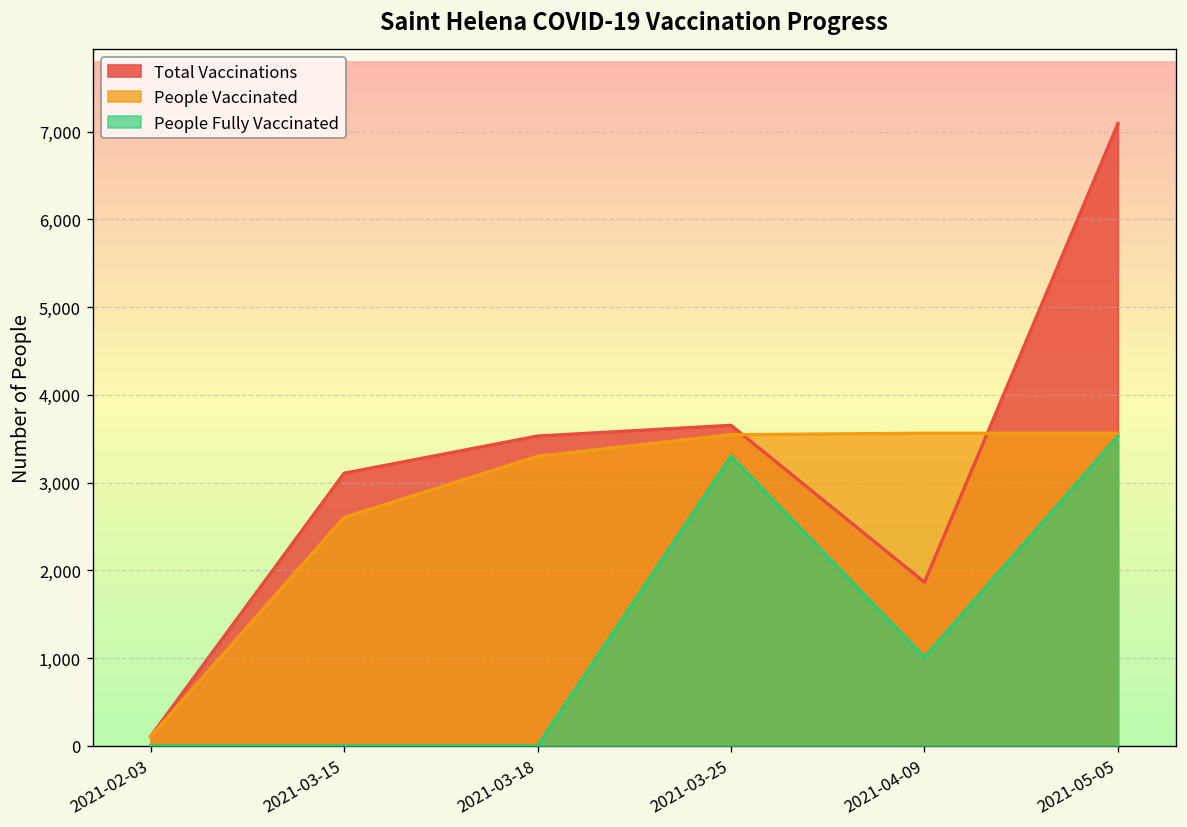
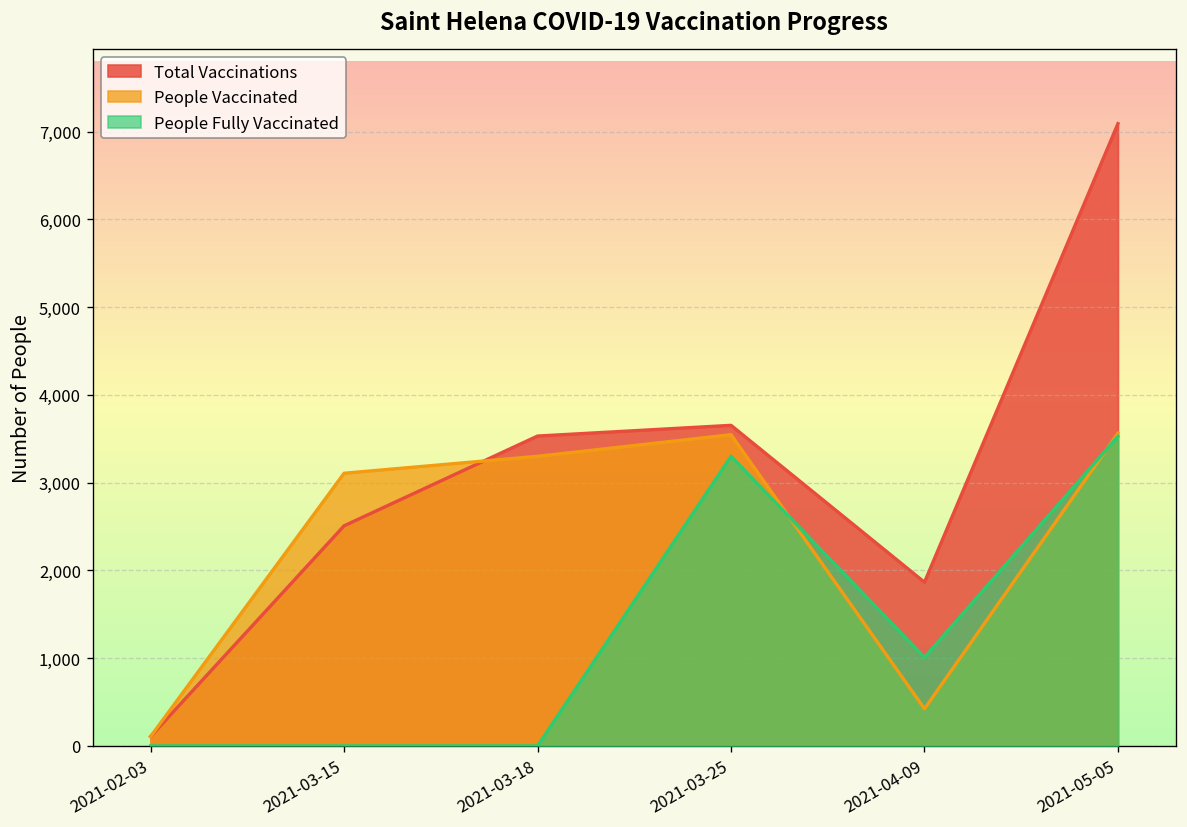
  {
    "Total Vaccinations": {
-     "2021-03-15": "3,100",
+     "2021-03-15": "2,500",
      "2021-03-18": "3,500",
      "2021-03-25": "3,700",
      "2021-04-09": "1,900",
      "2021-05-05": "7,100"
    },
    "People Vaccinated": {
-     "2021-03-15": "2,600",
+     "2021-03-15": "3,100",
      "2021-03-18": "3,300",
      "2021-03-25": "3,500",
-     "2021-04-09": "3,600"
+     "2021-04-09": "400"
    },
    "People Fully Vaccinated": {
      "2021-02-03": "0",
      "2021-03-15": "0",
      "2021-03-18": "0",
      "2021-03-25": "3,300",
      "2021-04-09": "1,000"
    }
  }
